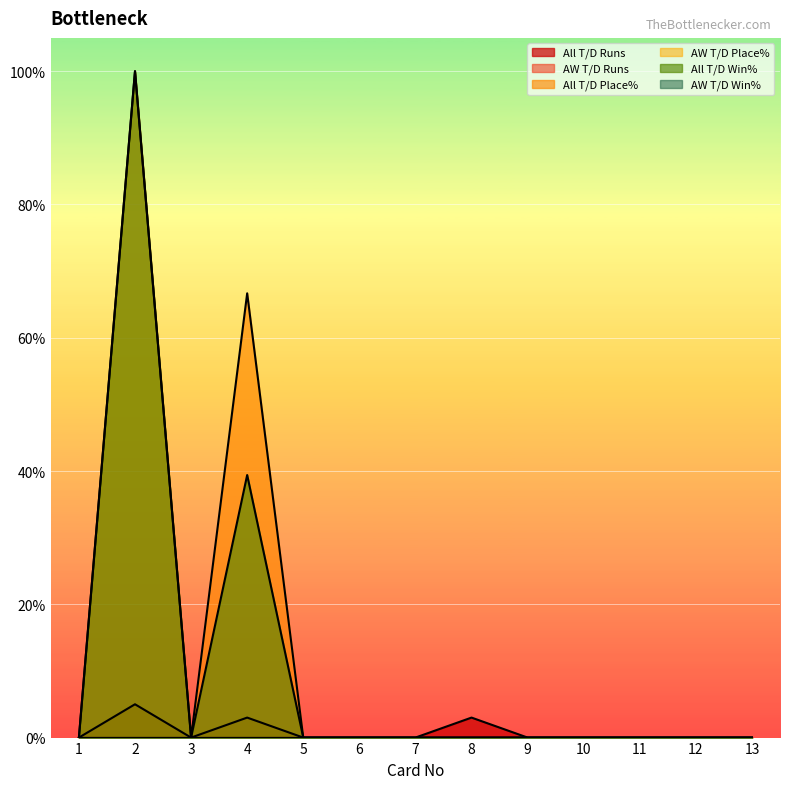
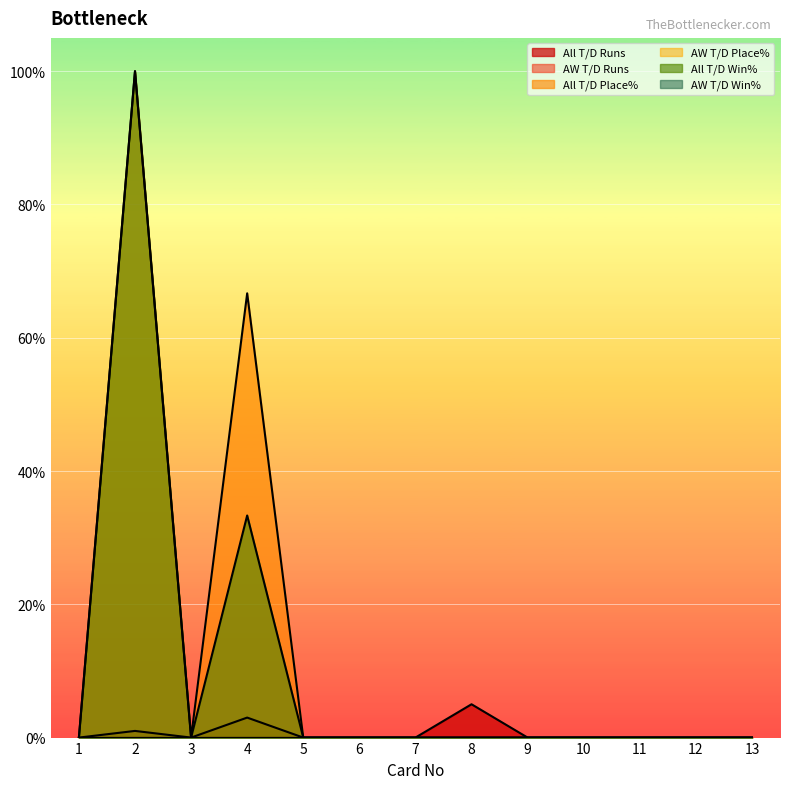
  {
    "All T/D Runs": {
-     "2": "5%",
+     "2": "1%",
      "4": "3%",
-     "8": "3%"
+     "8": "5%"
    },
    "AW T/D Win%": {
      "2": "0%",
      "4": "0%"
    },
    "All T/D Place%": {
      "4": "67%"
    },
    "All T/D Win%": {
-     "4": "39%"
+     "4": "33%"
    }
  }
